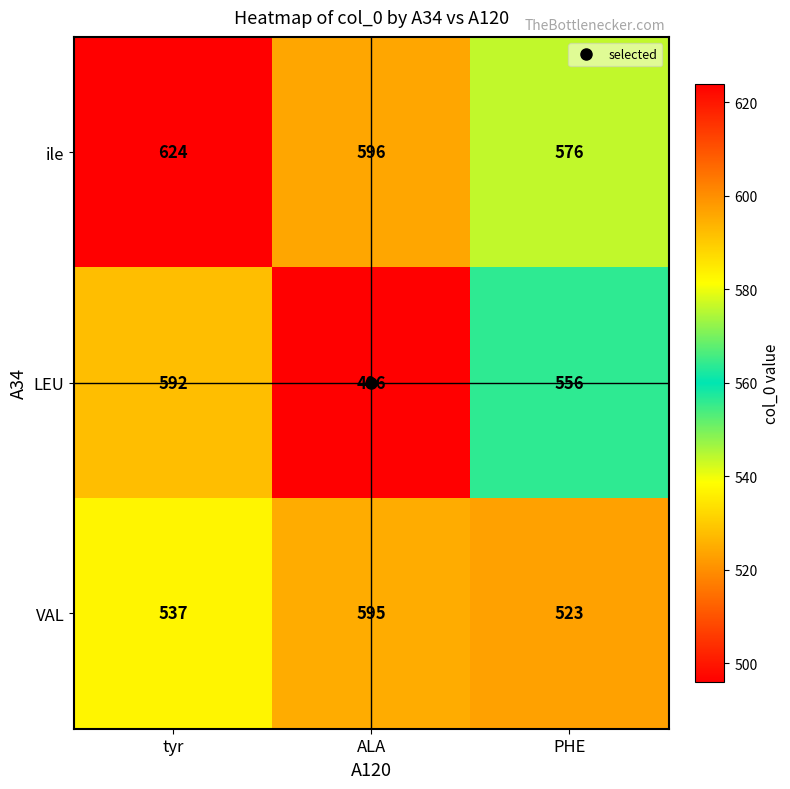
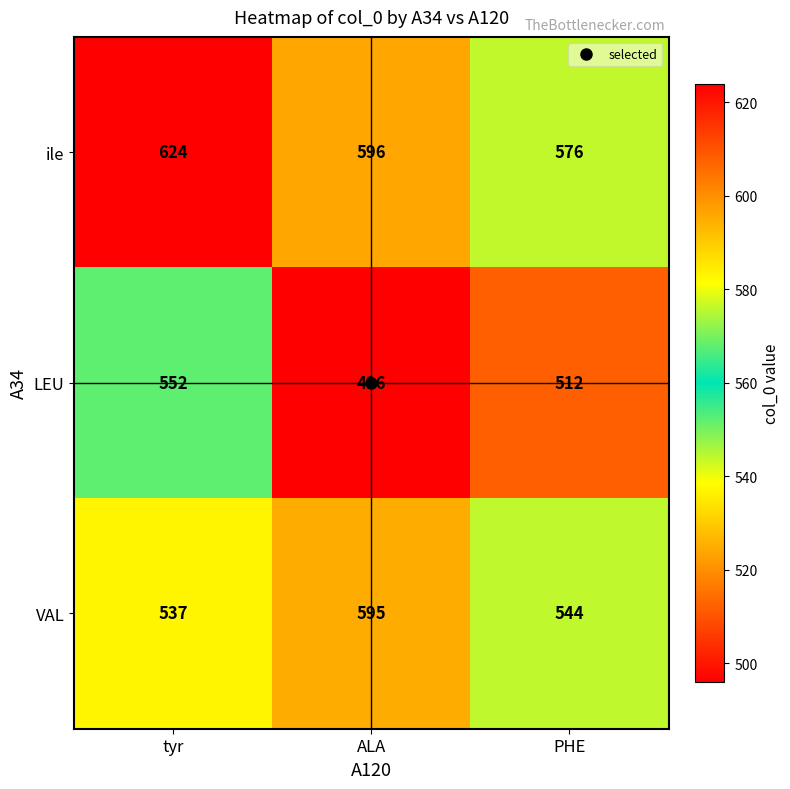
  {
    "ile": {
      "tyr": 624,
      "ALA": 596,
      "PHE": 576
    },
    "LEU": {
-     "tyr": 592,
-     "PHE": 556
+     "tyr": 552,
+     "PHE": 512
    },
    "VAL": {
      "tyr": 537,
      "ALA": 595,
-     "PHE": 523
+     "PHE": 544
    }
  }
